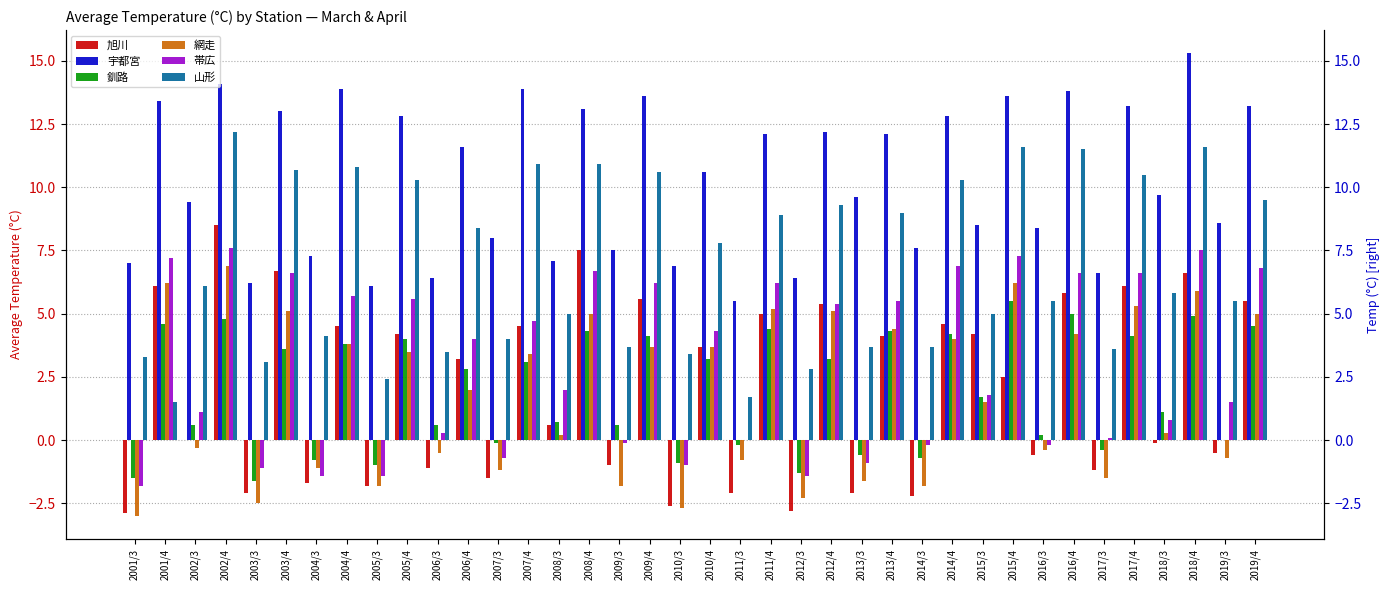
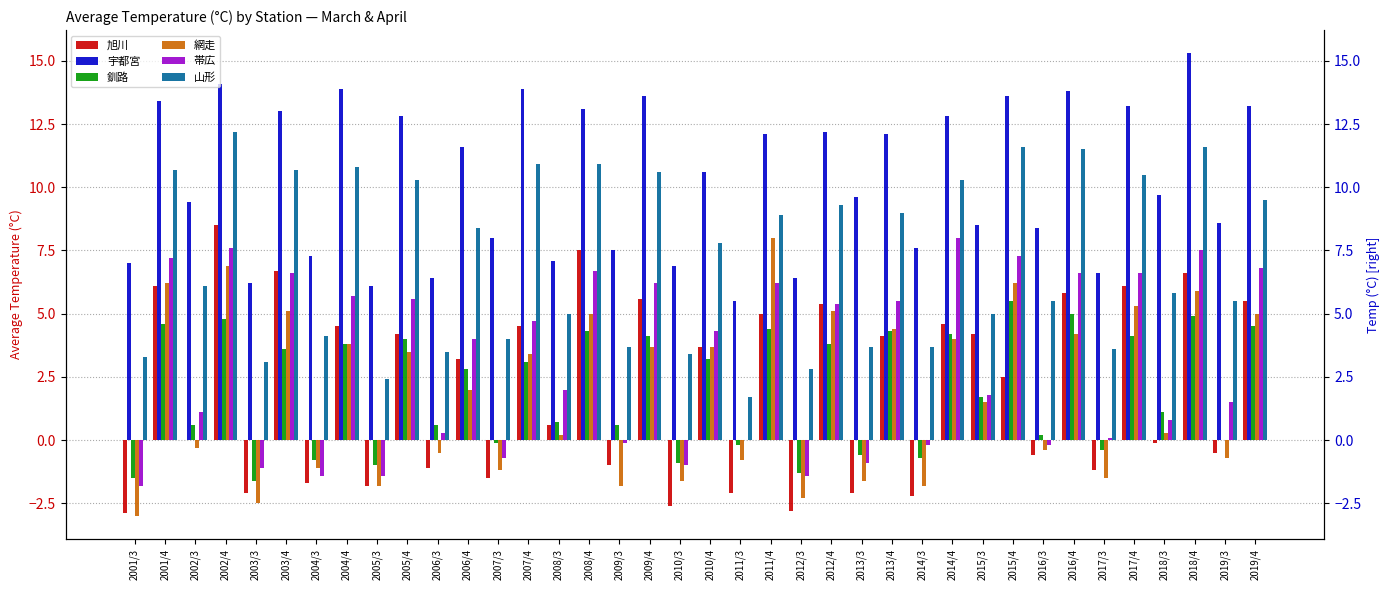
  {
    "釧路": {
      "2001/3": -1.5,
      "2001/4": 4.6,
      "2002/3": 0.6,
      "2002/4": 4.8,
      "2003/3": -1.6,
      "2003/4": 3.6,
      "2004/3": -0.8,
      "2004/4": 3.8,
      "2005/3": -1.0,
      "2005/4": 4.0,
      "2006/3": 0.6,
      "2006/4": 2.8,
      "2007/3": -0.1,
      "2007/4": 3.1,
      "2008/3": 0.7,
      "2008/4": 4.3,
      "2009/3": 0.6,
      "2009/4": 4.1,
      "2010/3": -0.9,
      "2010/4": 3.2,
      "2011/3": -0.2,
      "2011/4": 4.4,
      "2012/3": -1.3,
-     "2012/4": 3.2,
+     "2012/4": 3.8,
      "2013/3": -0.6,
      "2013/4": 4.3,
      "2014/3": -0.7,
      "2014/4": 4.2,
      "2015/3": 1.7,
      "2015/4": 5.5,
      "2016/3": 0.2,
      "2016/4": 5.0,
      "2017/3": -0.4,
      "2017/4": 4.1,
      "2018/3": 1.1,
      "2018/4": 4.9,
      "2019/3": 0.0,
      "2019/4": 4.5
    },
    "網走": {
      "2001/3": -3.0,
      "2001/4": 6.2,
      "2002/3": -0.3,
      "2002/4": 6.9,
      "2003/3": -2.5,
      "2003/4": 5.1,
      "2004/3": -1.1,
      "2004/4": 3.8,
      "2005/3": -1.8,
      "2005/4": 3.5,
      "2006/3": -0.5,
      "2006/4": 2.0,
      "2007/3": -1.2,
      "2007/4": 3.4,
      "2008/3": 0.2,
      "2008/4": 5.0,
      "2009/3": -1.8,
      "2009/4": 3.7,
-     "2010/3": -2.7,
+     "2010/3": -1.6,
      "2010/4": 3.7,
      "2011/3": -0.8,
-     "2011/4": 5.2,
+     "2011/4": 8.0,
      "2012/3": -2.3,
      "2012/4": 5.1,
      "2013/3": -1.6,
      "2013/4": 4.4,
      "2014/3": -1.8,
      "2014/4": 4.0,
      "2015/3": 1.5,
      "2015/4": 6.2,
      "2016/3": -0.4,
      "2016/4": 4.2,
      "2017/3": -1.5,
      "2017/4": 5.3,
      "2018/3": 0.3,
      "2018/4": 5.9,
      "2019/3": -0.7,
      "2019/4": 5.0
    },
    "帯広": {
      "2001/3": -1.8,
      "2001/4": 7.2,
      "2002/3": 1.1,
      "2002/4": 7.6,
      "2003/3": -1.1,
      "2003/4": 6.6,
      "2004/3": -1.4,
      "2004/4": 5.7,
      "2005/3": -1.4,
      "2005/4": 5.6,
      "2006/3": 0.3,
      "2006/4": 4.0,
      "2007/3": -0.7,
      "2007/4": 4.7,
      "2008/3": 2.0,
      "2008/4": 6.7,
      "2009/3": -0.1,
      "2009/4": 6.2,
      "2010/3": -1.0,
      "2010/4": 4.3,
      "2011/3": 0.0,
      "2011/4": 6.2,
      "2012/3": -1.4,
      "2012/4": 5.4,
      "2013/3": -0.9,
      "2013/4": 5.5,
      "2014/3": -0.2,
-     "2014/4": 6.9,
+     "2014/4": 8.0,
      "2015/3": 1.8,
      "2015/4": 7.3,
      "2016/3": -0.2,
      "2016/4": 6.6,
      "2017/3": 0.1,
      "2017/4": 6.6,
      "2018/3": 0.8,
      "2018/4": 7.5,
      "2019/3": 1.5,
      "2019/4": 6.8
    },
    "山形": {
      "2001/3": 3.3,
-     "2001/4": 1.5,
+     "2001/4": 10.7,
      "2002/3": 6.1,
      "2002/4": 12.2,
      "2003/3": 3.1,
      "2003/4": 10.7,
      "2004/3": 4.1,
      "2004/4": 10.8,
      "2005/3": 2.4,
      "2005/4": 10.3,
      "2006/3": 3.5,
      "2006/4": 8.4,
      "2007/3": 4.0,
      "2007/4": 10.9,
      "2008/3": 5.0,
      "2008/4": 10.9,
      "2009/3": 3.7,
      "2009/4": 10.6,
      "2010/3": 3.4,
      "2010/4": 7.8,
      "2011/3": 1.7,
      "2011/4": 8.9,
      "2012/3": 2.8,
      "2012/4": 9.3,
      "2013/3": 3.7,
      "2013/4": 9.0,
      "2014/3": 3.7,
      "2014/4": 10.3,
      "2015/3": 5.0,
      "2015/4": 11.6,
      "2016/3": 5.5,
      "2016/4": 11.5,
      "2017/3": 3.6,
      "2017/4": 10.5,
      "2018/3": 5.8,
      "2018/4": 11.6,
      "2019/3": 5.5,
      "2019/4": 9.5
    }
  }
